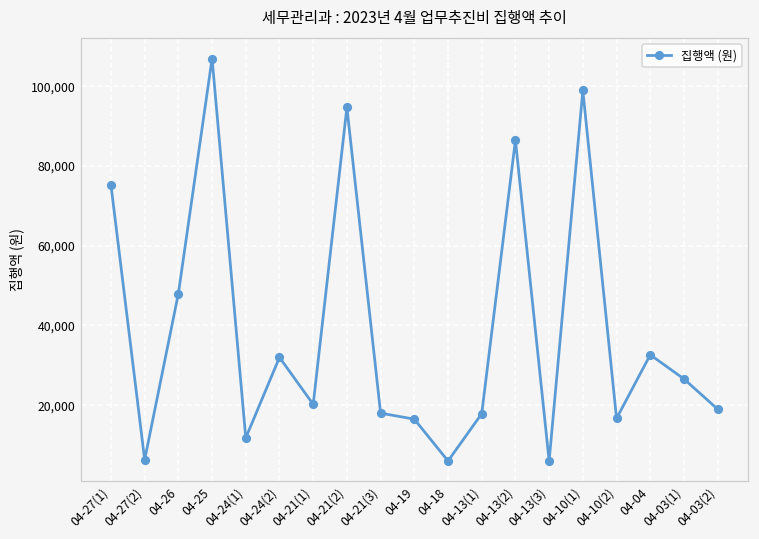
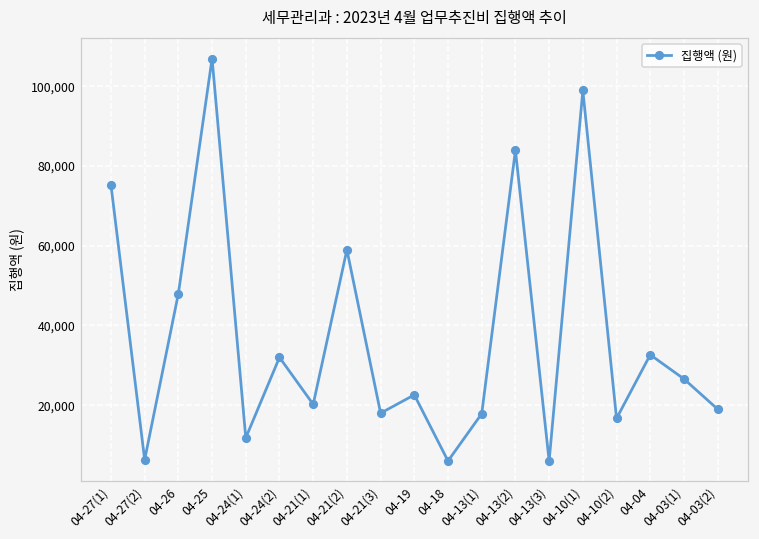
  {
    "04-27(1)": "75,000",
    "04-27(2)": "6,000",
    "04-26": "48,000",
    "04-25": "107,000",
    "04-24(1)": "12,000",
    "04-24(2)": "32,000",
    "04-21(1)": "20,000",
-   "04-21(2)": "95,000",
+   "04-21(2)": "59,000",
    "04-21(3)": "18,000",
-   "04-19": "17,000",
+   "04-19": "23,000",
    "04-18": "6,000",
    "04-13(1)": "18,000",
-   "04-13(2)": "87,000",
+   "04-13(2)": "84,000",
    "04-13(3)": "6,000",
    "04-10(1)": "99,000",
    "04-10(2)": "17,000",
    "04-04": "33,000",
    "04-03(1)": "27,000",
    "04-03(2)": "19,000"
  }
